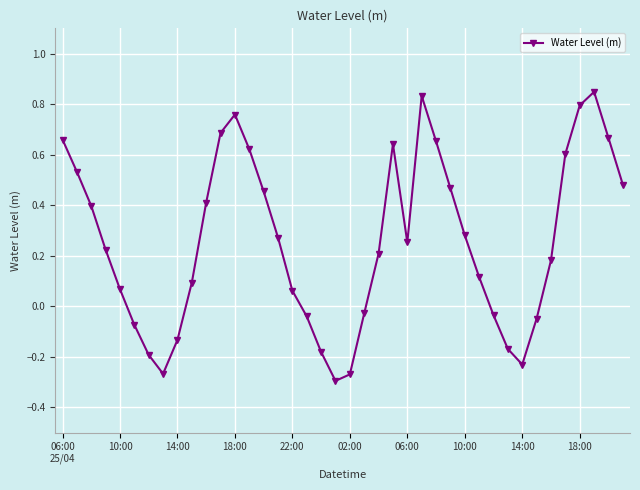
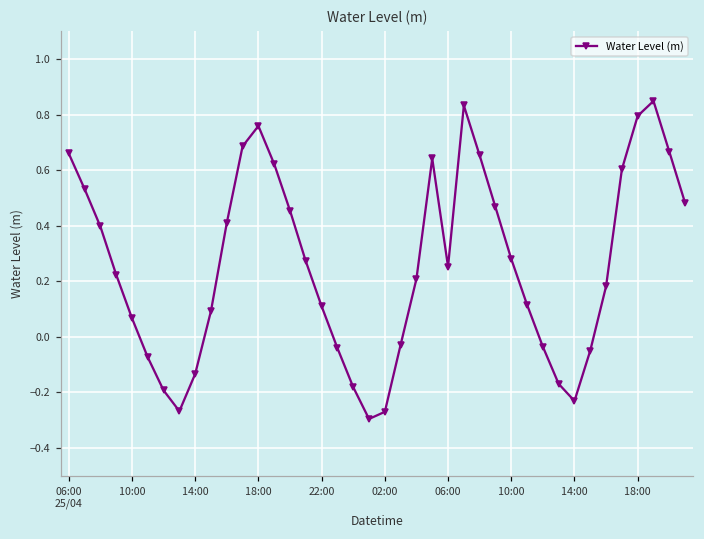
  {
    "06:00 25/04": 0.66,
-   "22:00": 0.06,
+   "22:00": 0.11,
    "02:00": -0.27,
    "06:00": 0.25
  }
